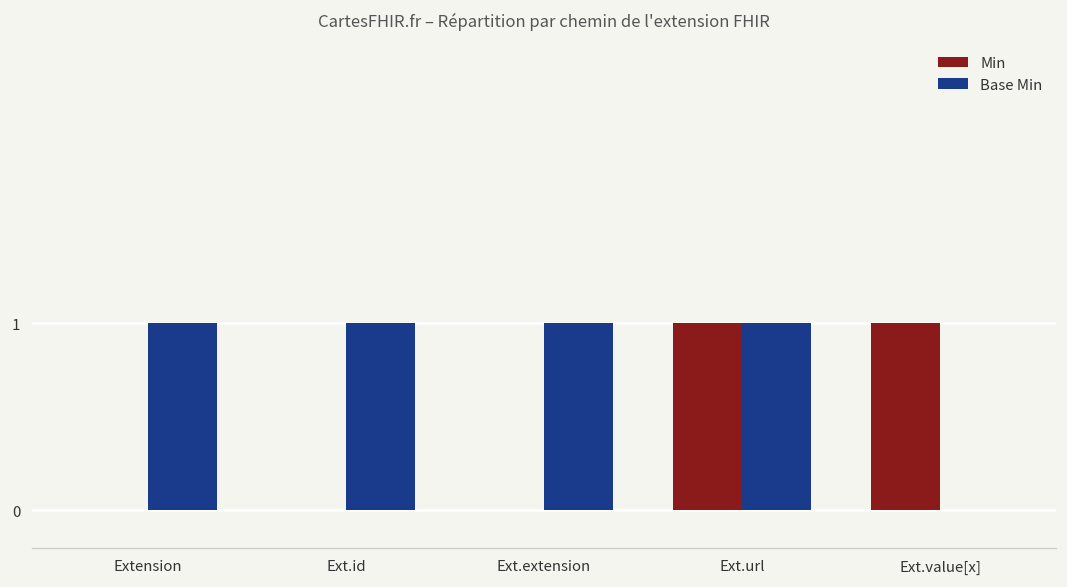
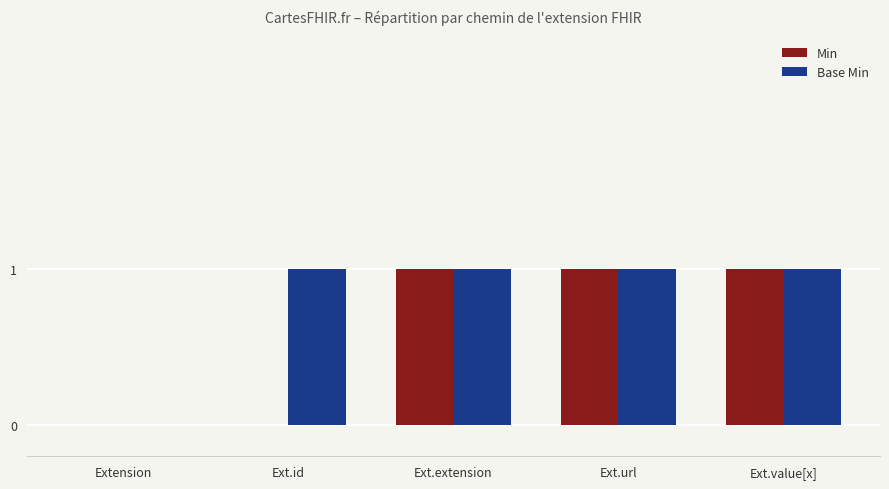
  {
    "Min": {
      "Extension": 0,
      "Ext.id": 0,
-     "Ext.extension": 0,
+     "Ext.extension": 1,
      "Ext.url": 1,
      "Ext.value[x]": 1
    },
    "Base Min": {
-     "Extension": 1,
+     "Extension": 0,
      "Ext.id": 1,
      "Ext.extension": 1,
      "Ext.url": 1,
-     "Ext.value[x]": 0
+     "Ext.value[x]": 1
    }
  }
